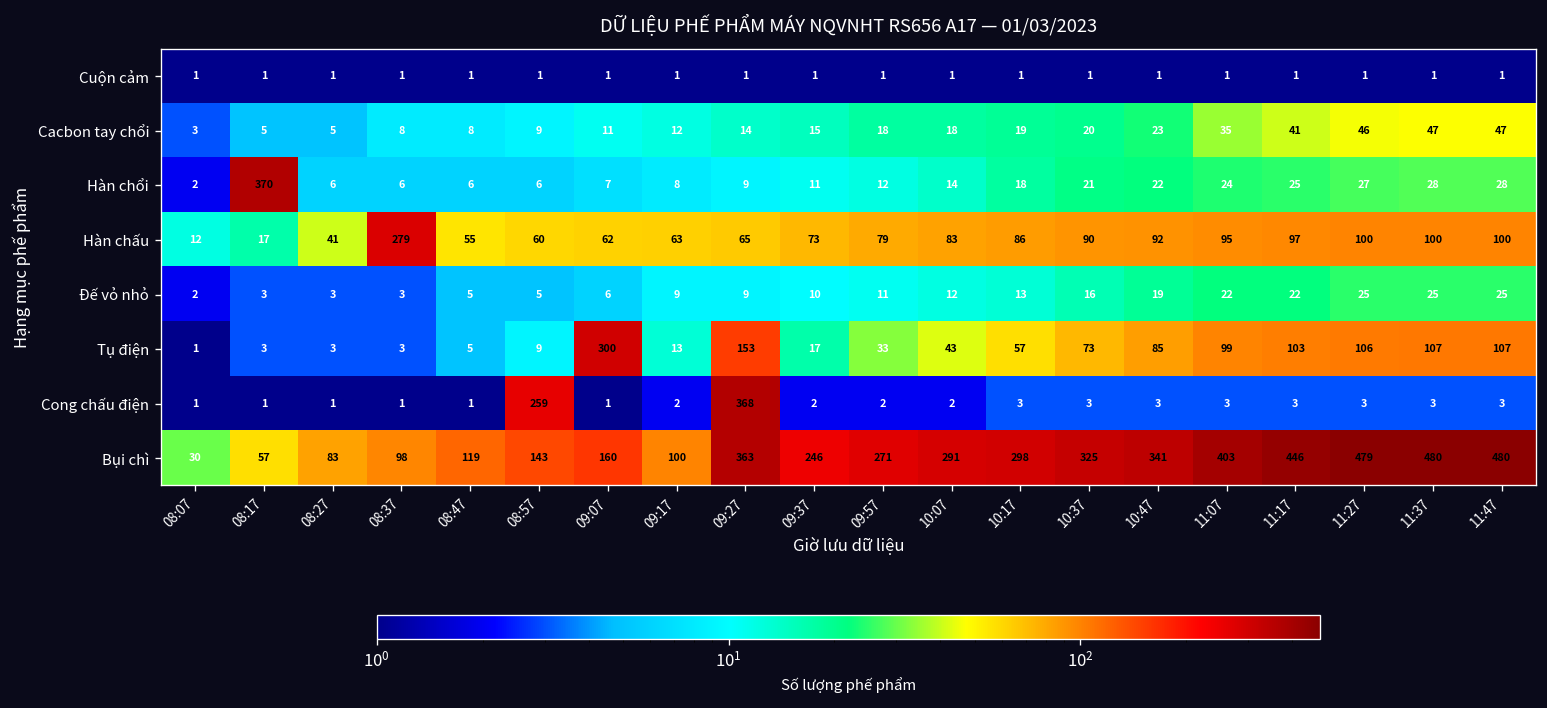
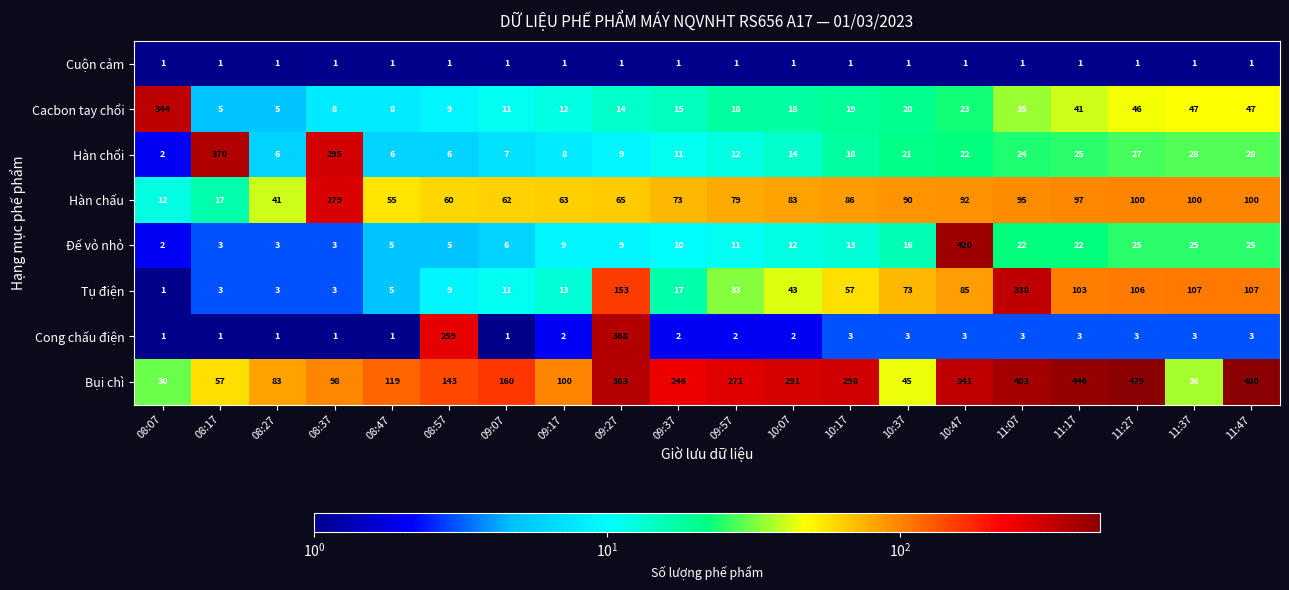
  {
    "Cuộn cảm": {
      "08:07": 1,
      "08:17": 1,
      "08:27": 1,
      "08:37": 1,
      "08:47": 1,
      "08:57": 1,
      "09:07": 1,
      "09:17": 1,
      "09:27": 1,
      "09:37": 1,
      "09:57": 1,
      "10:07": 1,
      "10:17": 1,
      "10:37": 1,
      "10:47": 1,
      "11:07": 1,
      "11:17": 1,
      "11:27": 1,
      "11:37": 1,
      "11:47": 1
    },
    "Cacbon tay chổi": {
-     "08:07": 3,
+     "08:07": 344,
      "08:17": 5,
      "08:27": 5,
      "08:37": 8,
      "08:47": 8,
      "08:57": 9,
      "09:07": 11,
      "09:17": 12,
      "09:27": 14,
      "09:37": 15,
      "09:57": 18,
      "10:07": 18,
      "10:17": 19,
      "10:37": 20,
      "10:47": 23,
      "11:07": 35,
      "11:17": 41,
      "11:27": 46,
      "11:37": 47,
      "11:47": 47
    },
    "Hàn chổi": {
      "08:07": 2,
      "08:17": 370,
      "08:27": 6,
-     "08:37": 6,
+     "08:37": 295,
      "08:47": 6,
      "08:57": 6,
      "09:07": 7,
      "09:17": 8,
      "09:27": 9,
      "09:37": 11,
      "09:57": 12,
      "10:07": 14,
      "10:17": 18,
      "10:37": 21,
      "10:47": 22,
      "11:07": 24,
      "11:17": 25,
      "11:27": 27,
      "11:37": 28,
      "11:47": 28
    },
    "Hàn chấu": {
      "08:07": 12,
      "08:17": 17,
      "08:27": 41,
      "08:37": 279,
      "08:47": 55,
      "08:57": 60,
      "09:07": 62,
      "09:17": 63,
      "09:27": 65,
      "09:37": 73,
      "09:57": 79,
      "10:07": 83,
      "10:17": 86,
      "10:37": 90,
      "10:47": 92,
      "11:07": 95,
      "11:17": 97,
      "11:27": 100,
      "11:37": 100,
      "11:47": 100
    },
    "Đế vỏ nhỏ": {
      "08:07": 2,
      "08:17": 3,
      "08:27": 3,
      "08:37": 3,
      "08:47": 5,
      "08:57": 5,
      "09:07": 6,
      "09:17": 9,
      "09:27": 9,
      "09:37": 10,
      "09:57": 11,
      "10:07": 12,
      "10:17": 13,
      "10:37": 16,
-     "10:47": 19,
+     "10:47": 420,
      "11:07": 22,
      "11:17": 22,
      "11:27": 25,
      "11:37": 25,
      "11:47": 25
    },
    "Tụ điện": {
      "08:07": 1,
      "08:17": 3,
      "08:27": 3,
      "08:37": 3,
      "08:47": 5,
      "08:57": 9,
-     "09:07": 300,
+     "09:07": 11,
      "09:17": 13,
      "09:27": 153,
      "09:37": 17,
      "09:57": 33,
      "10:07": 43,
      "10:17": 57,
      "10:37": 73,
      "10:47": 85,
-     "11:07": 99,
+     "11:07": 338,
      "11:17": 103,
      "11:27": 106,
      "11:37": 107,
      "11:47": 107
    },
    "Cong chấu điện": {
      "08:07": 1,
      "08:17": 1,
      "08:27": 1,
      "08:37": 1,
      "08:47": 1,
      "08:57": 259,
      "09:07": 1,
      "09:17": 2,
      "09:27": 368,
      "09:37": 2,
      "09:57": 2,
      "10:07": 2,
      "10:17": 3,
      "10:37": 3,
      "10:47": 3,
      "11:07": 3,
      "11:17": 3,
      "11:27": 3,
      "11:37": 3,
      "11:47": 3
    },
    "Bụi chì": {
      "08:07": 30,
      "08:17": 57,
      "08:27": 83,
      "08:37": 98,
      "08:47": 119,
      "08:57": 143,
      "09:07": 160,
      "09:17": 100,
      "09:27": 363,
      "09:37": 246,
      "09:57": 271,
      "10:07": 291,
      "10:17": 298,
-     "10:37": 325,
+     "10:37": 45,
      "10:47": 341,
      "11:07": 403,
      "11:17": 446,
      "11:27": 479,
-     "11:37": 480,
+     "11:37": 36,
      "11:47": 480
    }
  }
